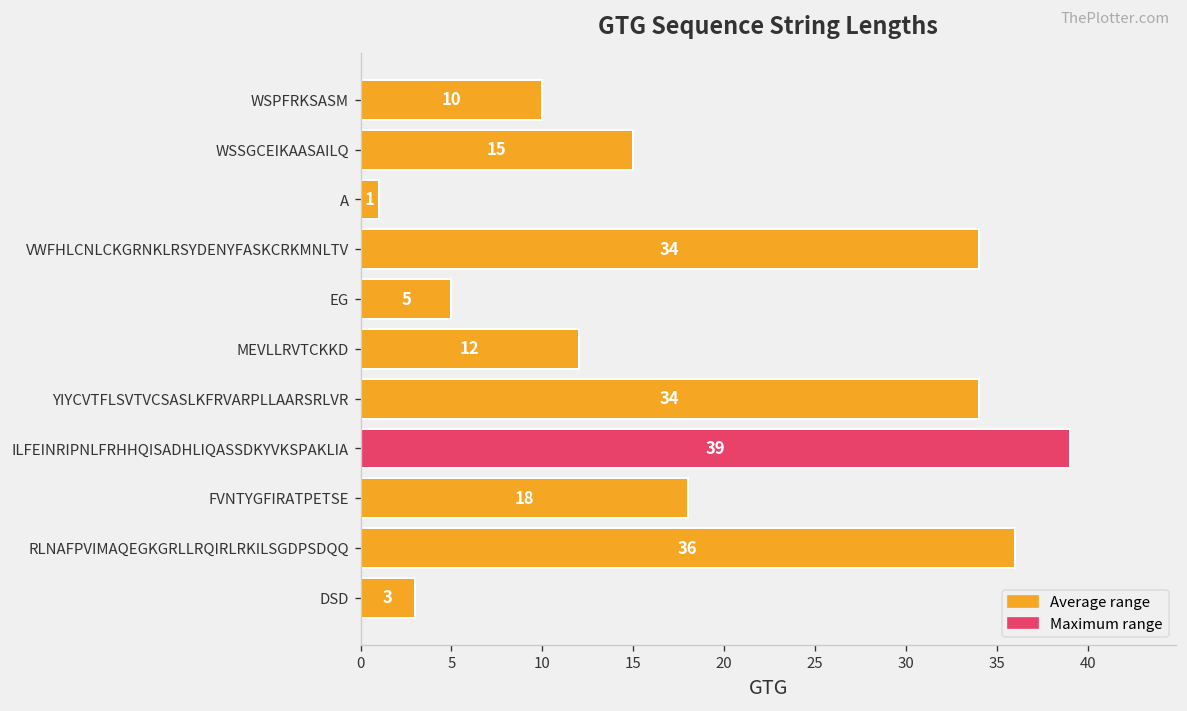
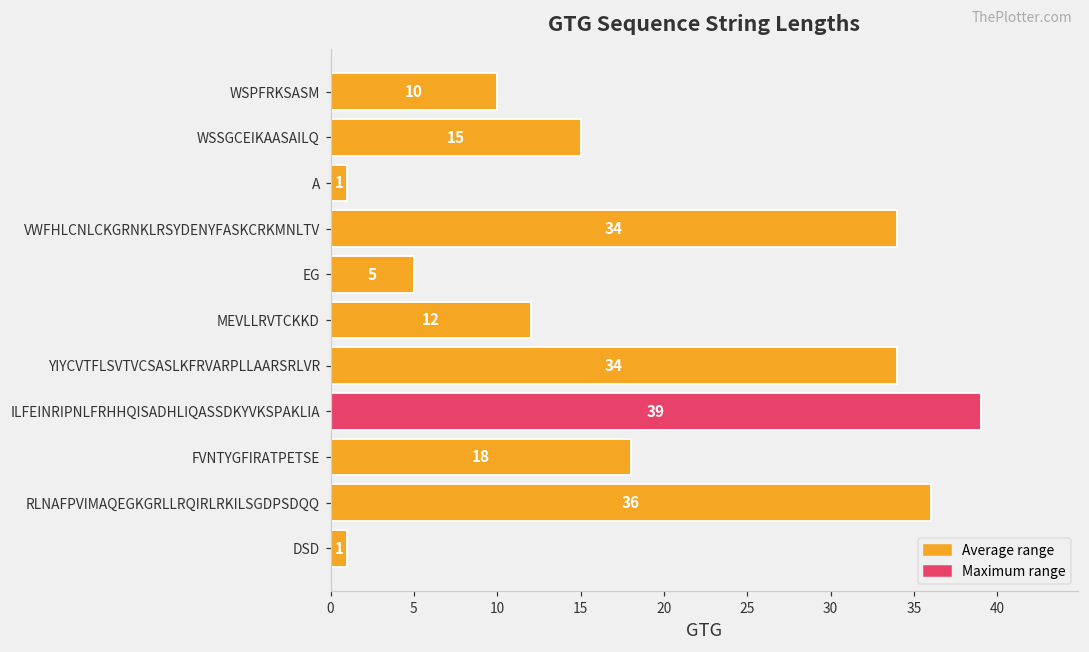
  {
    "WSPFRKSASM": 10,
    "WSSGCEIKAASAILQ": 15,
    "A": 1,
    "VWFHLCNLCKGRNKLRSYDENYFASKCRKMNLTV": 34,
    "EG": 5,
    "MEVLLRVTCKKD": 12,
    "YIYCVTFLSVTVCSASLKFRVARPLLAARSRLVR": 34,
    "ILFEINRIPNLFRHHQISADHLIQASSDKYVKSPAKLIA": 39,
    "FVNTYGFIRATPETSE": 18,
    "RLNAFPVIMAQEGKGRLLRQIRLRKILSGDPSDQQ": 36,
-   "DSD": 3
+   "DSD": 1
  }
